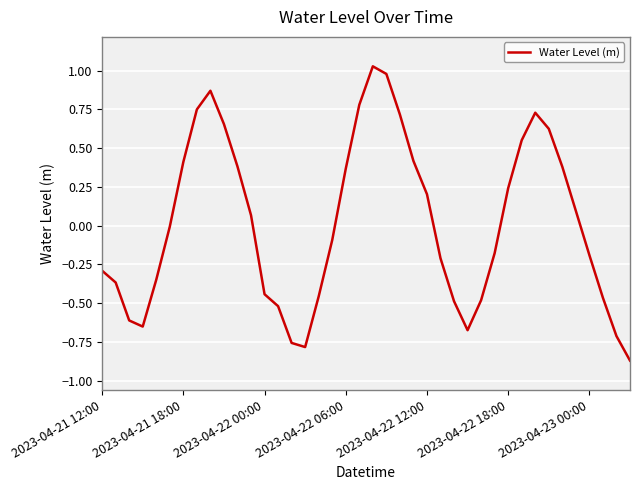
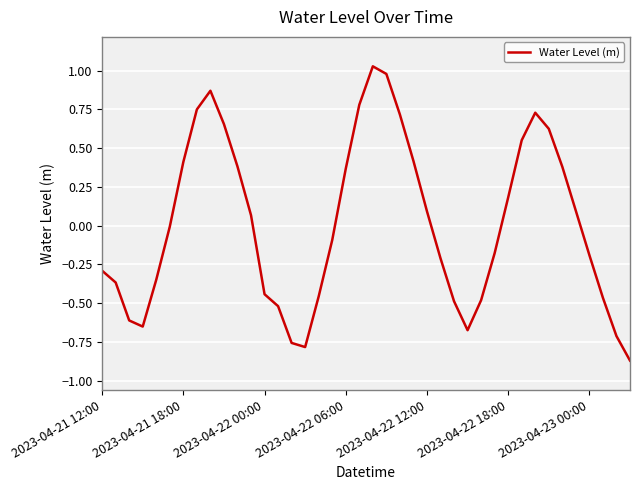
  {
    "2023-04-21 12:00": -0.29,
    "2023-04-21 18:00": 0.41,
    "2023-04-22 00:00": -0.44,
    "2023-04-22 06:00": 0.37,
-   "2023-04-22 12:00": 0.20,
-   "2023-04-22 18:00": 0.24,
+   "2023-04-22 12:00": 0.09,
+   "2023-04-22 18:00": 0.18,
    "2023-04-23 00:00": -0.19
  }
